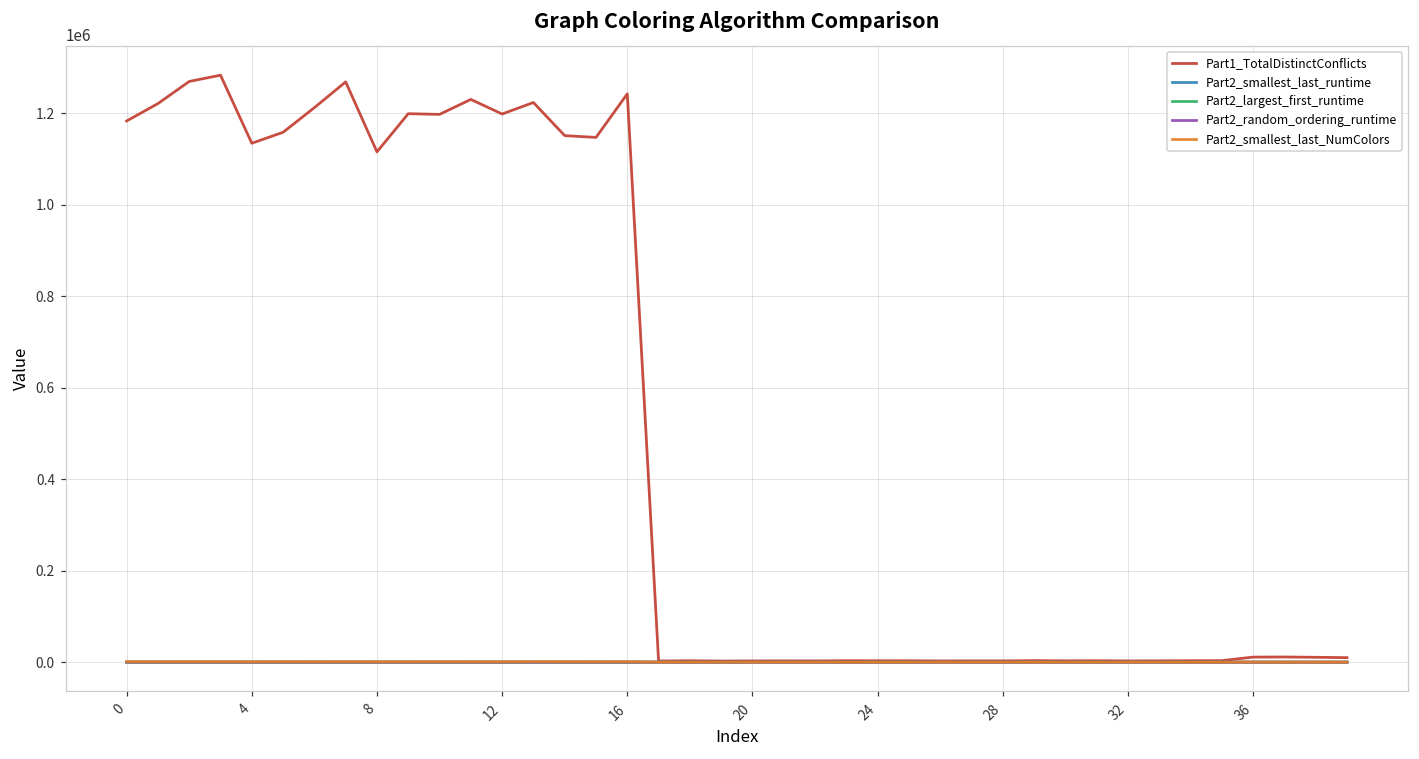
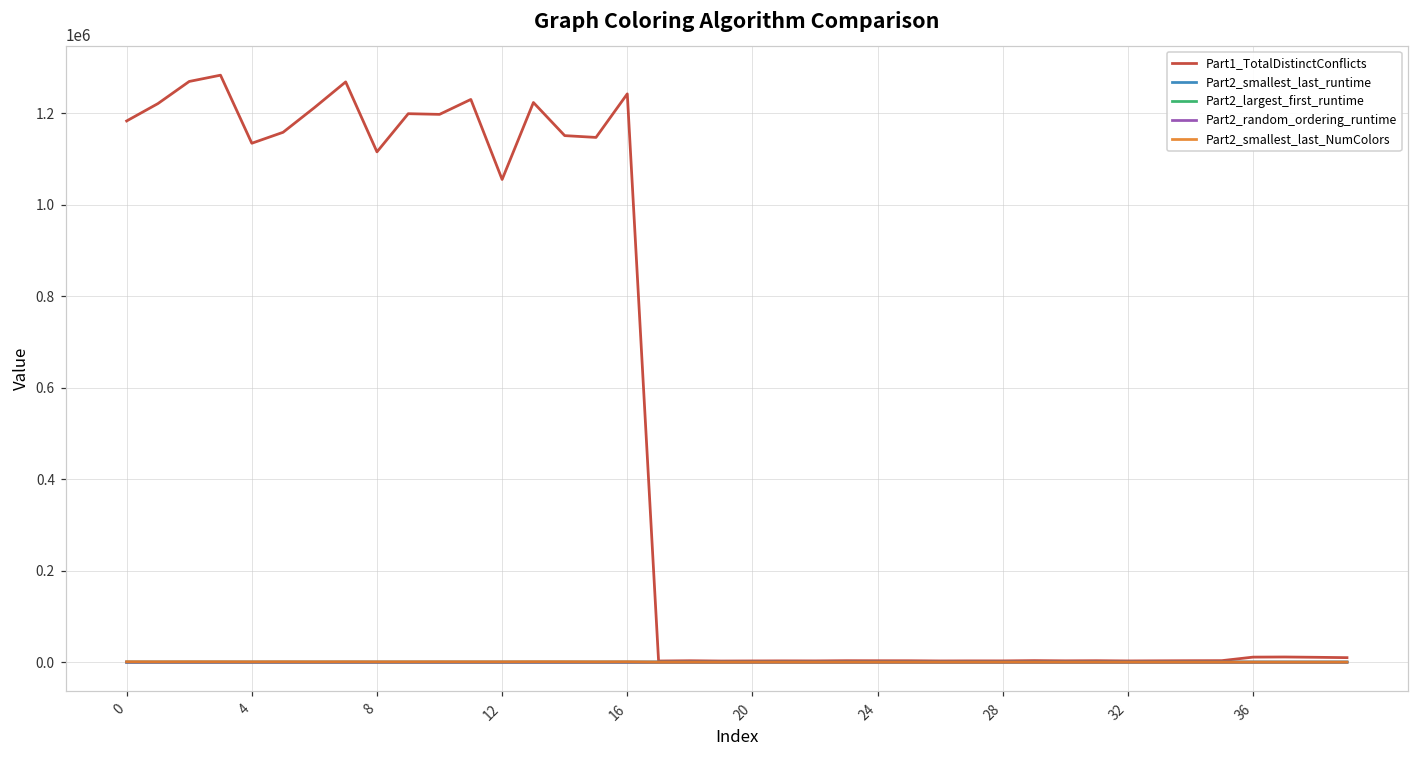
  {
    "Part1_TotalDistinctConflicts": {
      "0": 1180000,
      "4": 1130000,
      "8": 1120000,
-     "12": 1200000,
+     "12": 1050000,
      "16": 1240000,
      "36": 10000
    },
    "Part2_smallest_last_NumColors": {
      "0": 0,
      "4": 0,
      "8": 0,
      "12": 0,
      "16": 0,
      "36": 0
    }
  }
